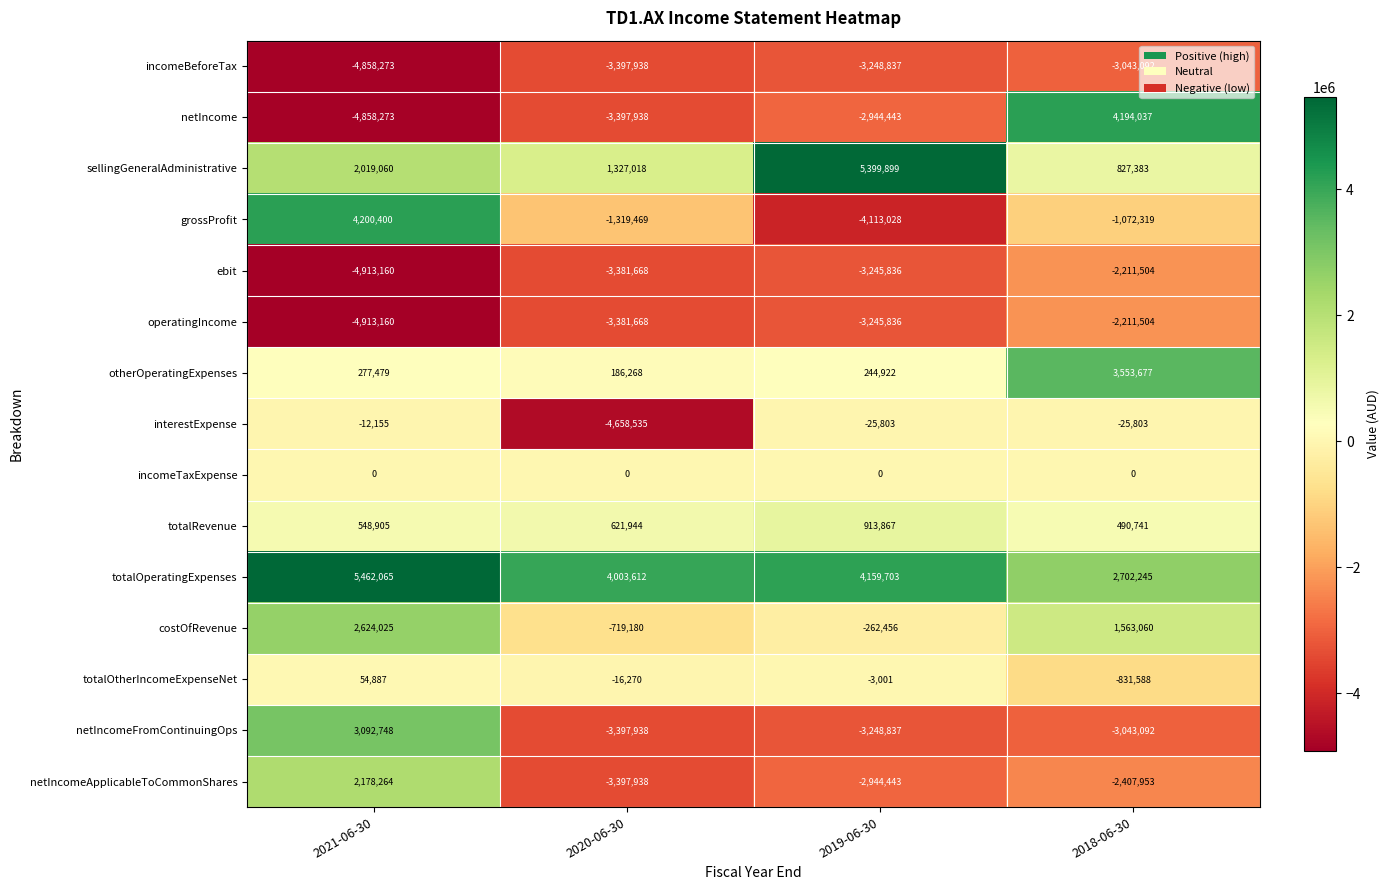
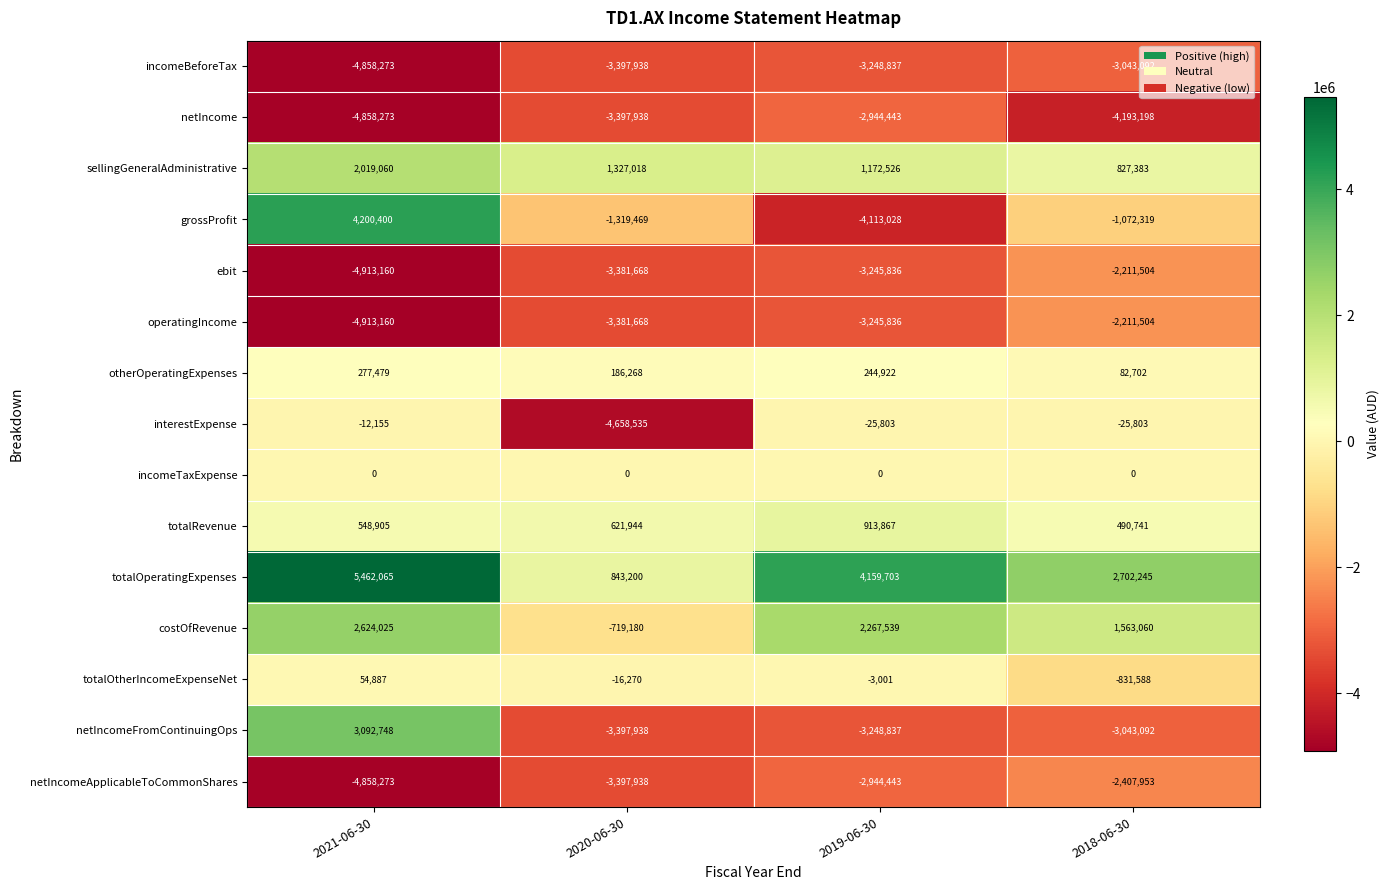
  {
    "incomeBeforeTax": {
      "2021-06-30": "-4,858,273",
      "2020-06-30": "-3,397,938",
      "2019-06-30": "-3,248,837"
    },
    "netIncome": {
      "2021-06-30": "-4,858,273",
      "2020-06-30": "-3,397,938",
      "2019-06-30": "-2,944,443",
-     "2018-06-30": "4,194,037"
+     "2018-06-30": "-4,193,198"
    },
    "sellingGeneralAdministrative": {
      "2021-06-30": "2,019,060",
      "2020-06-30": "1,327,018",
-     "2019-06-30": "5,399,899",
+     "2019-06-30": "1,172,526",
      "2018-06-30": "827,383"
    },
    "grossProfit": {
      "2021-06-30": "4,200,400",
      "2020-06-30": "-1,319,469",
      "2019-06-30": "-4,113,028",
      "2018-06-30": "-1,072,319"
    },
    "ebit": {
      "2021-06-30": "-4,913,160",
      "2020-06-30": "-3,381,668",
      "2019-06-30": "-3,245,836",
      "2018-06-30": "-2,211,504"
    },
    "operatingIncome": {
      "2021-06-30": "-4,913,160",
      "2020-06-30": "-3,381,668",
      "2019-06-30": "-3,245,836",
      "2018-06-30": "-2,211,504"
    },
    "otherOperatingExpenses": {
      "2021-06-30": "277,479",
      "2020-06-30": "186,268",
      "2019-06-30": "244,922",
-     "2018-06-30": "3,553,677"
+     "2018-06-30": "82,702"
    },
    "interestExpense": {
      "2021-06-30": "-12,155",
      "2020-06-30": "-4,658,535",
      "2019-06-30": "-25,803",
      "2018-06-30": "-25,803"
    },
    "incomeTaxExpense": {
      "2021-06-30": "0",
      "2020-06-30": "0",
      "2019-06-30": "0",
      "2018-06-30": "0"
    },
    "totalRevenue": {
      "2021-06-30": "548,905",
      "2020-06-30": "621,944",
      "2019-06-30": "913,867",
      "2018-06-30": "490,741"
    },
    "totalOperatingExpenses": {
      "2021-06-30": "5,462,065",
-     "2020-06-30": "4,003,612",
+     "2020-06-30": "843,200",
      "2019-06-30": "4,159,703",
      "2018-06-30": "2,702,245"
    },
    "costOfRevenue": {
      "2021-06-30": "2,624,025",
      "2020-06-30": "-719,180",
-     "2019-06-30": "-262,456",
+     "2019-06-30": "2,267,539",
      "2018-06-30": "1,563,060"
    },
    "totalOtherIncomeExpenseNet": {
      "2021-06-30": "54,887",
      "2020-06-30": "-16,270",
      "2019-06-30": "-3,001",
      "2018-06-30": "-831,588"
    },
    "netIncomeFromContinuingOps": {
      "2021-06-30": "3,092,748",
      "2020-06-30": "-3,397,938",
      "2019-06-30": "-3,248,837",
      "2018-06-30": "-3,043,092"
    },
    "netIncomeApplicableToCommonShares": {
-     "2021-06-30": "2,178,264",
+     "2021-06-30": "-4,858,273",
      "2020-06-30": "-3,397,938",
      "2019-06-30": "-2,944,443",
      "2018-06-30": "-2,407,953"
    }
  }
